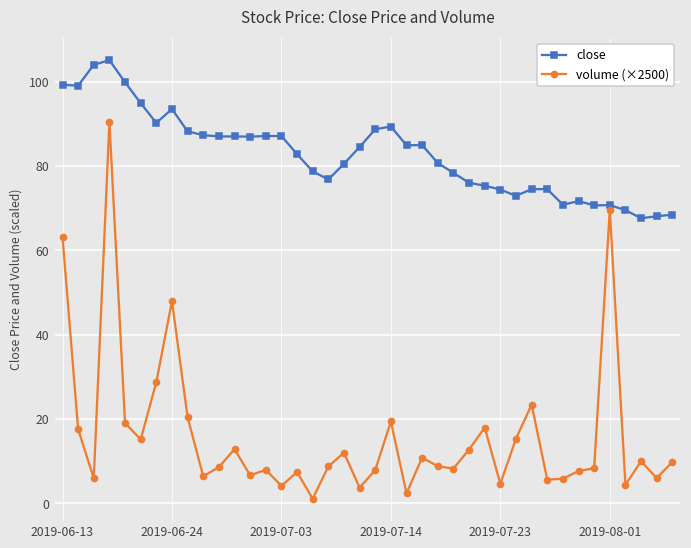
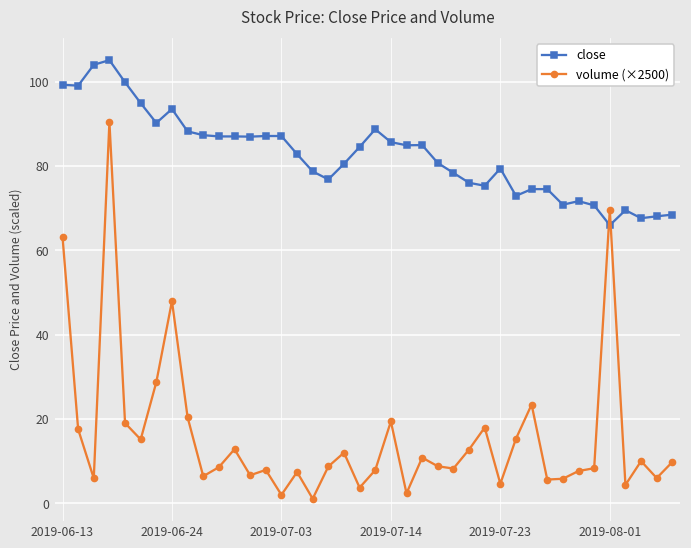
  {
    "close": {
      "2019-06-13": 99,
      "2019-06-24": 94,
      "2019-07-03": 87,
-     "2019-07-14": 89,
-     "2019-07-23": 74,
-     "2019-08-01": 71
+     "2019-07-14": 86,
+     "2019-07-23": 79,
+     "2019-08-01": 66
    },
    "volume (×2500)": {
      "2019-06-13": 63,
      "2019-06-24": 48,
-     "2019-07-03": 4,
+     "2019-07-03": 2,
      "2019-07-14": 19,
      "2019-07-23": 5,
      "2019-08-01": 70
    }
  }
